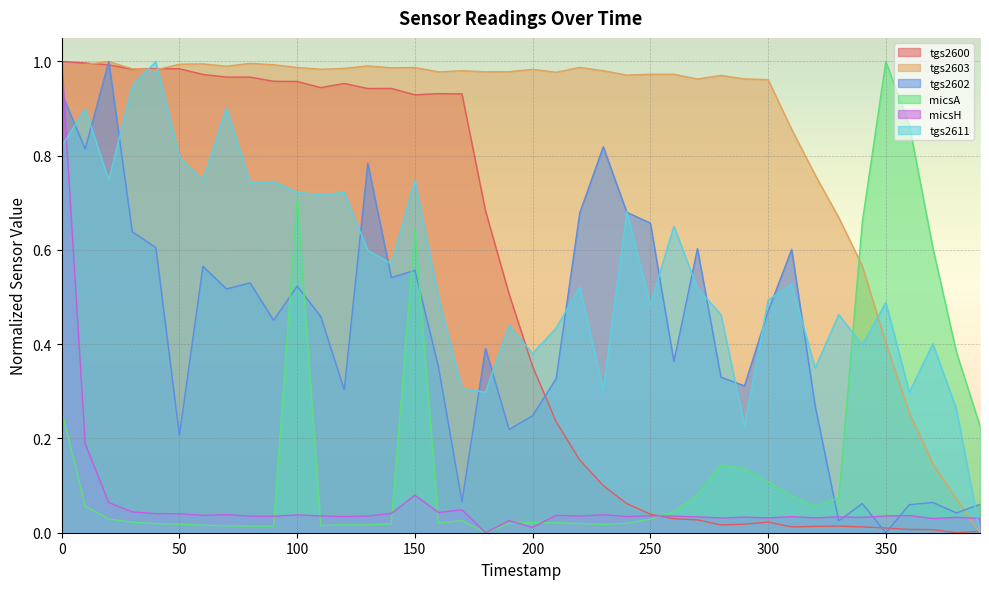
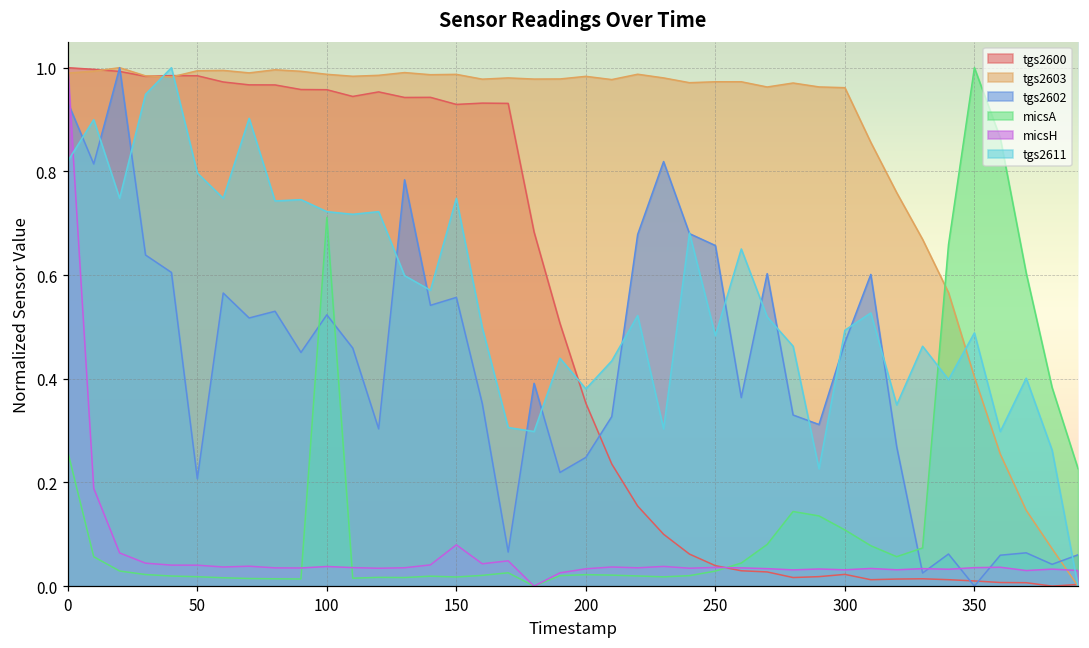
  {
    "micsA": {
      "0": 0.26,
      "50": 0.02,
      "100": 0.71,
-     "150": 0.65,
+     "150": 0.02,
      "200": 0.02,
      "250": 0.03,
      "300": 0.11,
      "350": 1.00
    },
    "micsH": {
      "50": 0.04,
      "100": 0.04,
      "150": 0.08,
-     "200": 0.01,
+     "200": 0.03,
      "300": 0.03,
      "350": 0.04
    }
  }
